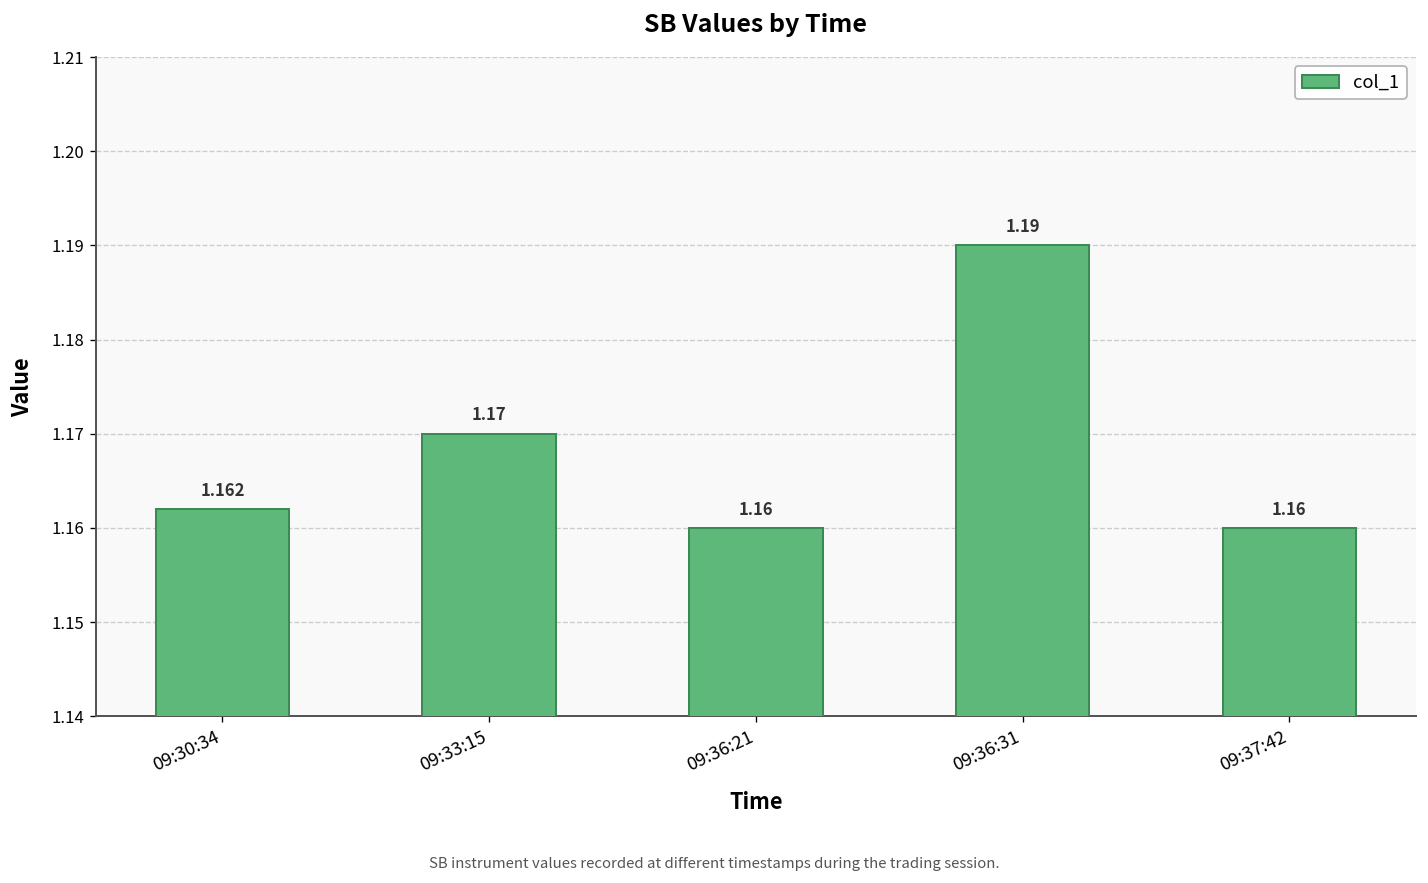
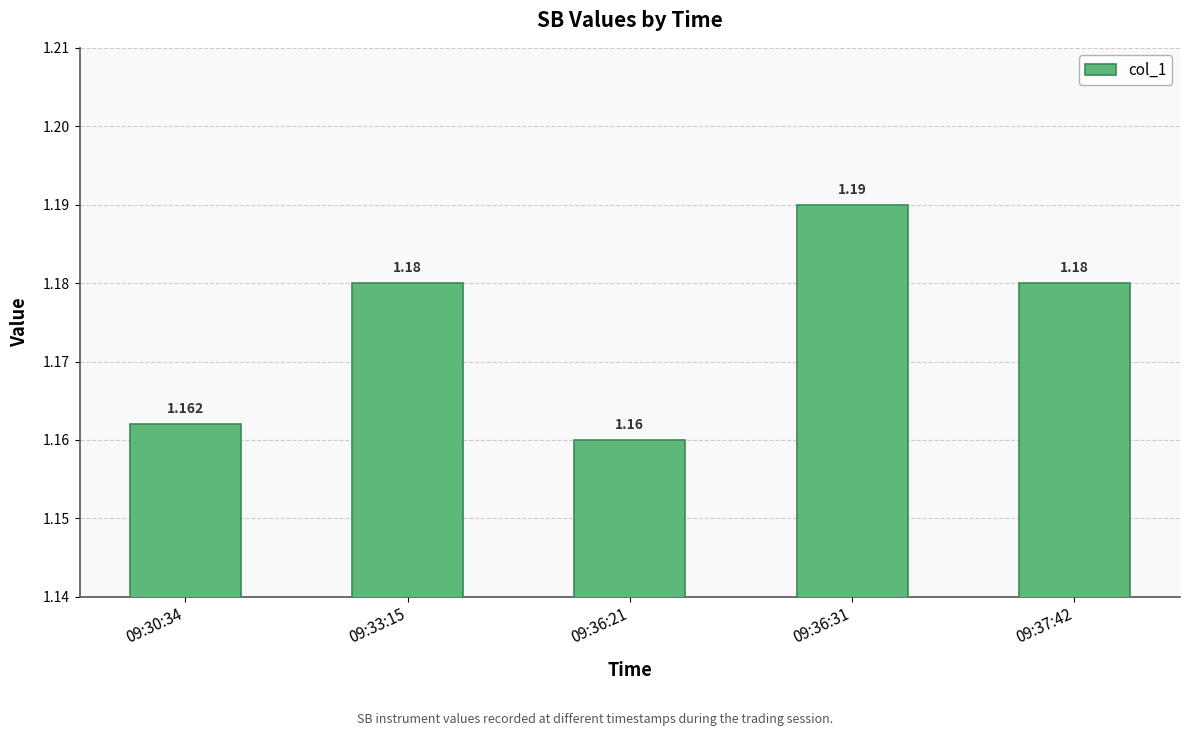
  {
    "09:30:34": 1.162,
-   "09:33:15": 1.17,
+   "09:33:15": 1.18,
    "09:36:21": 1.16,
    "09:36:31": 1.19,
-   "09:37:42": 1.16
+   "09:37:42": 1.18
  }
